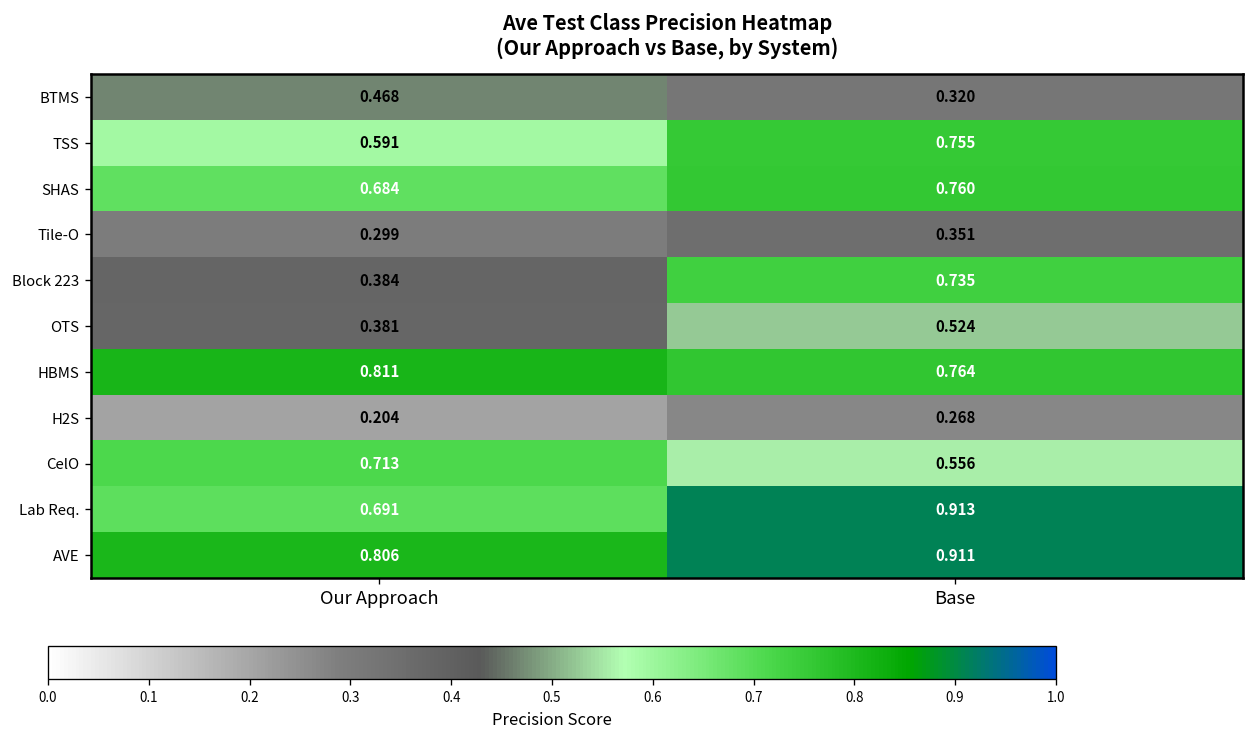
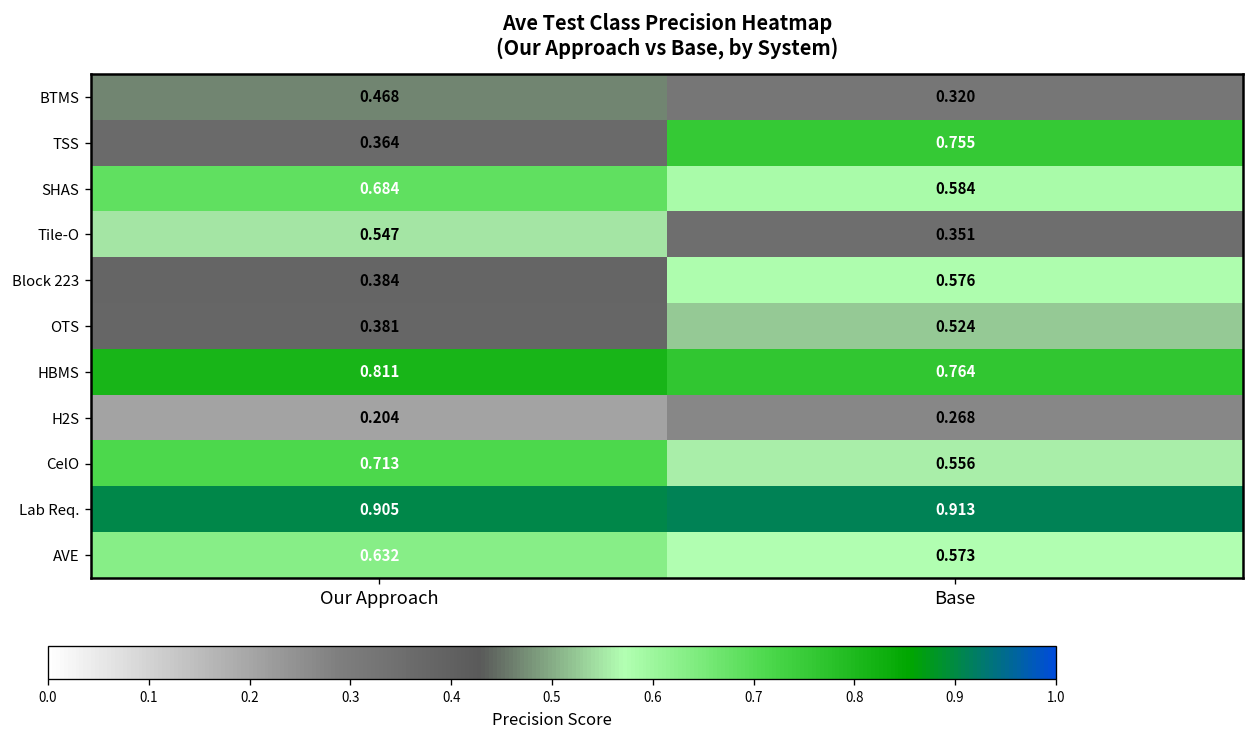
  {
    "BTMS": {
      "Our Approach": 0.468,
      "Base": 0.320
    },
    "TSS": {
-     "Our Approach": 0.591,
+     "Our Approach": 0.364,
      "Base": 0.755
    },
    "SHAS": {
      "Our Approach": 0.684,
-     "Base": 0.760
+     "Base": 0.584
    },
    "Tile-O": {
-     "Our Approach": 0.299,
+     "Our Approach": 0.547,
      "Base": 0.351
    },
    "Block 223": {
      "Our Approach": 0.384,
-     "Base": 0.735
+     "Base": 0.576
    },
    "OTS": {
      "Our Approach": 0.381,
      "Base": 0.524
    },
    "HBMS": {
      "Our Approach": 0.811,
      "Base": 0.764
    },
    "H2S": {
      "Our Approach": 0.204,
      "Base": 0.268
    },
    "CelO": {
      "Our Approach": 0.713,
      "Base": 0.556
    },
    "Lab Req.": {
-     "Our Approach": 0.691,
+     "Our Approach": 0.905,
      "Base": 0.913
    },
    "AVE": {
-     "Our Approach": 0.806,
-     "Base": 0.911
+     "Our Approach": 0.632,
+     "Base": 0.573
    }
  }
